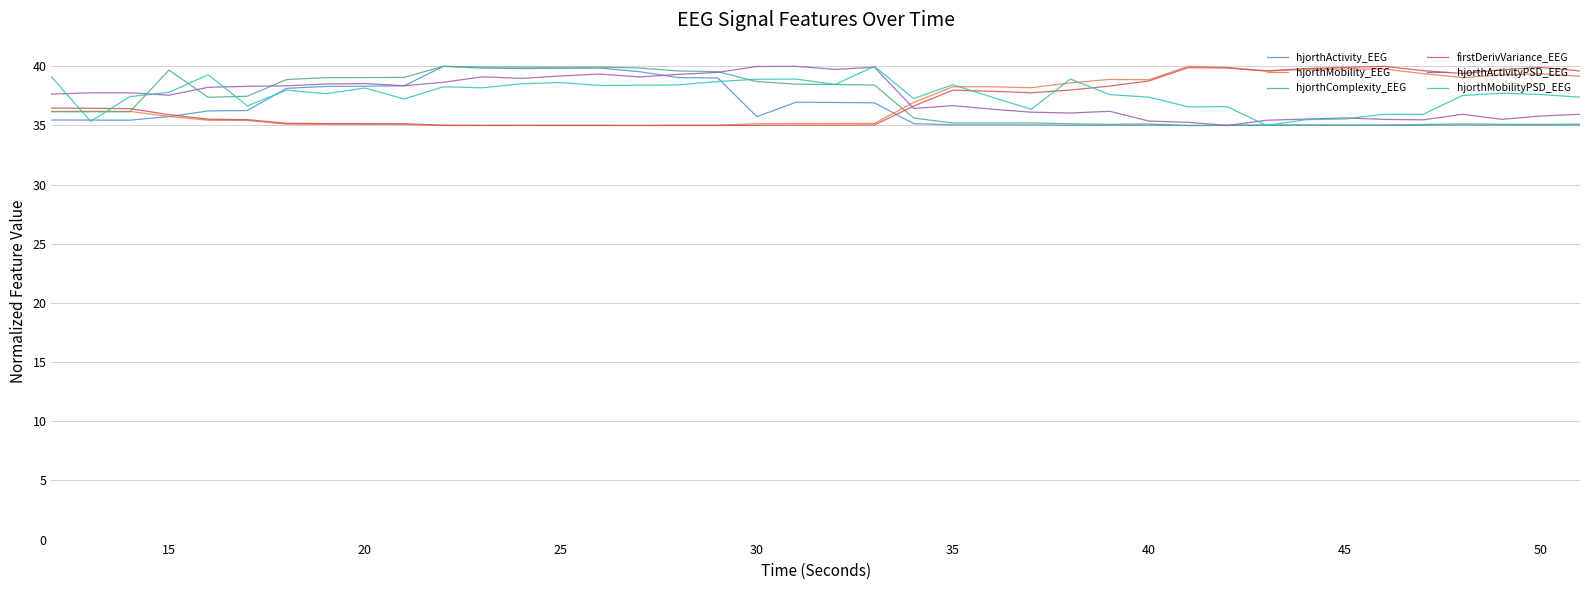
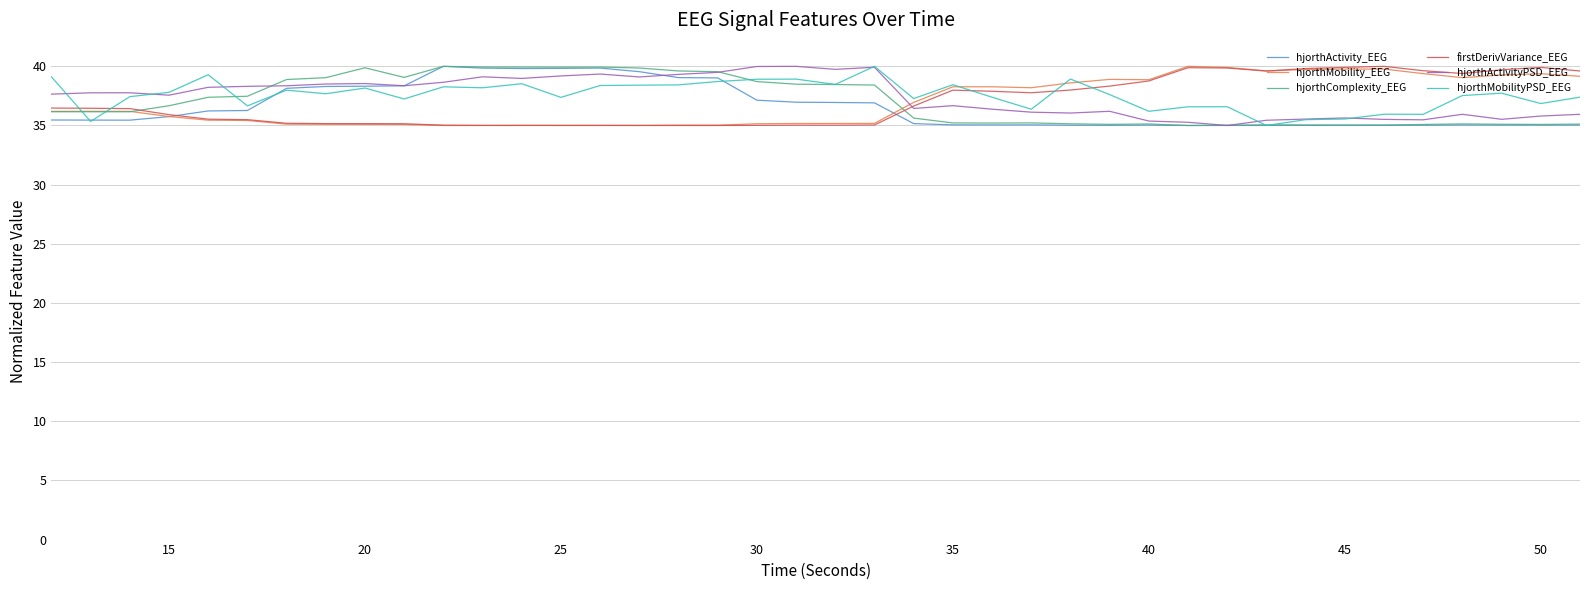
  {
    "hjorthActivity_EEG": {
-     "30": 35.7
+     "30": 37.1
    },
    "hjorthComplexity_EEG": {
-     "15": 39.7,
-     "20": 39.1
+     "15": 36.7,
+     "20": 39.9
    },
    "hjorthActivityPSD_EEG": {
      "15": 37.6,
      "20": 38.5,
      "25": 39.2,
      "30": 40.0,
      "35": 36.7,
      "40": 35.4,
      "50": 35.8
    },
    "hjorthMobilityPSD_EEG": {
      "15": 37.8,
-     "25": 38.6,
-     "40": 37.4,
-     "50": 37.6
+     "25": 37.4,
+     "40": 36.2,
+     "50": 36.9
    }
  }
